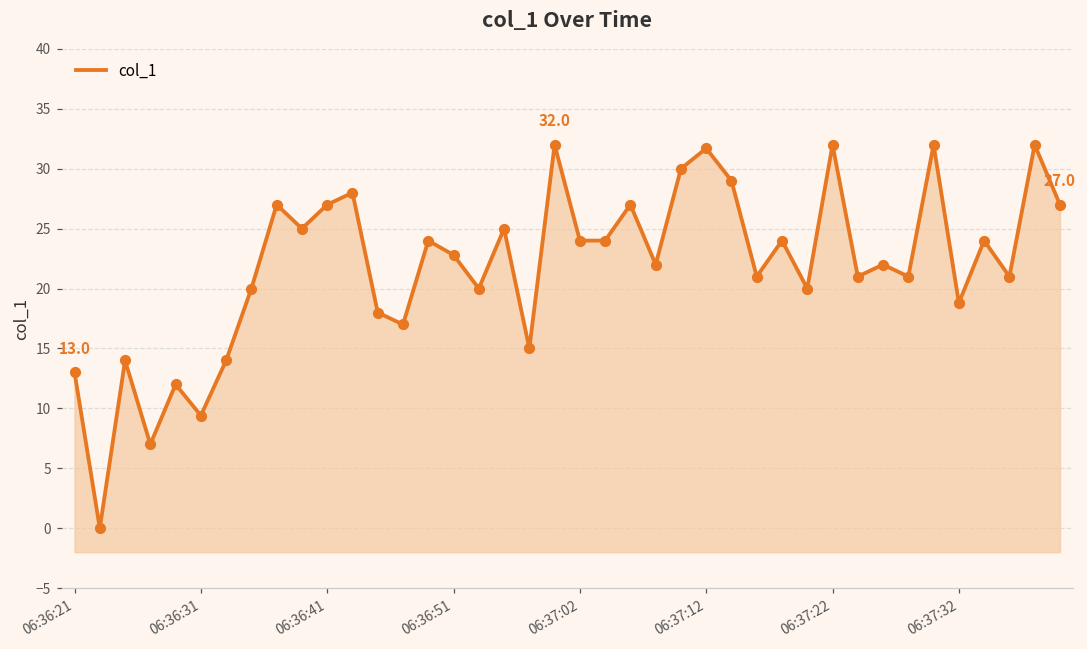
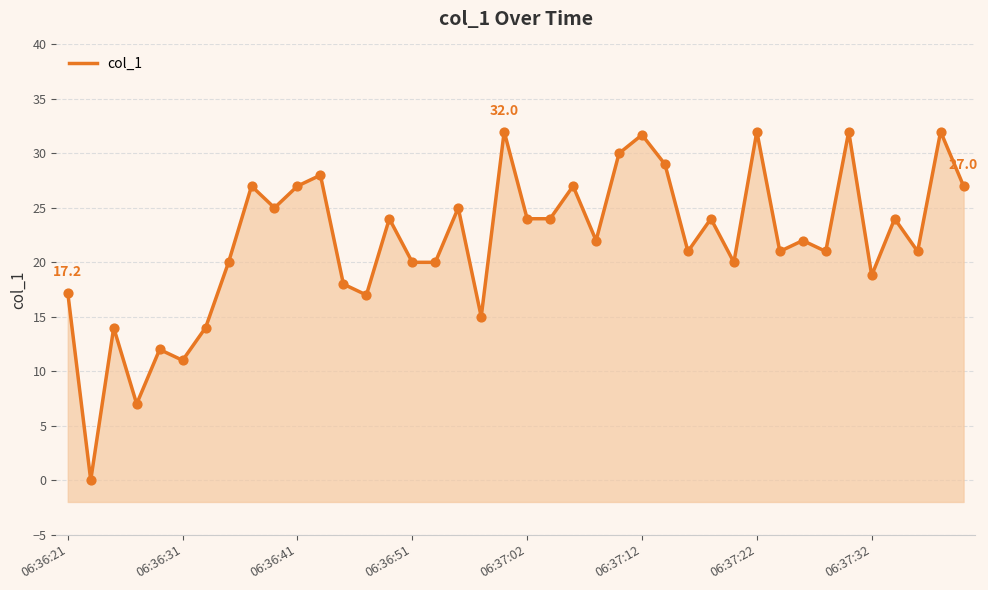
  {
-   "06:36:21": 13.0,
-   "06:36:31": 9.4,
-   "06:36:51": 22.8
+   "06:36:21": 17.2,
+   "06:36:31": 11.0,
+   "06:36:51": 20.0
  }
